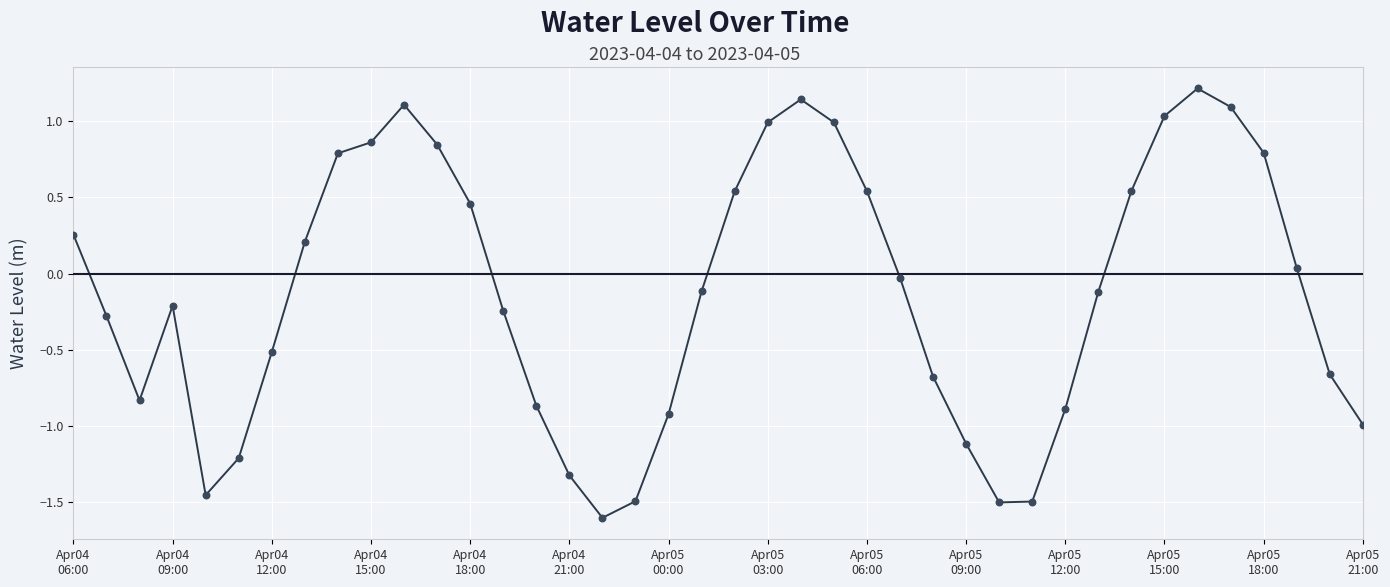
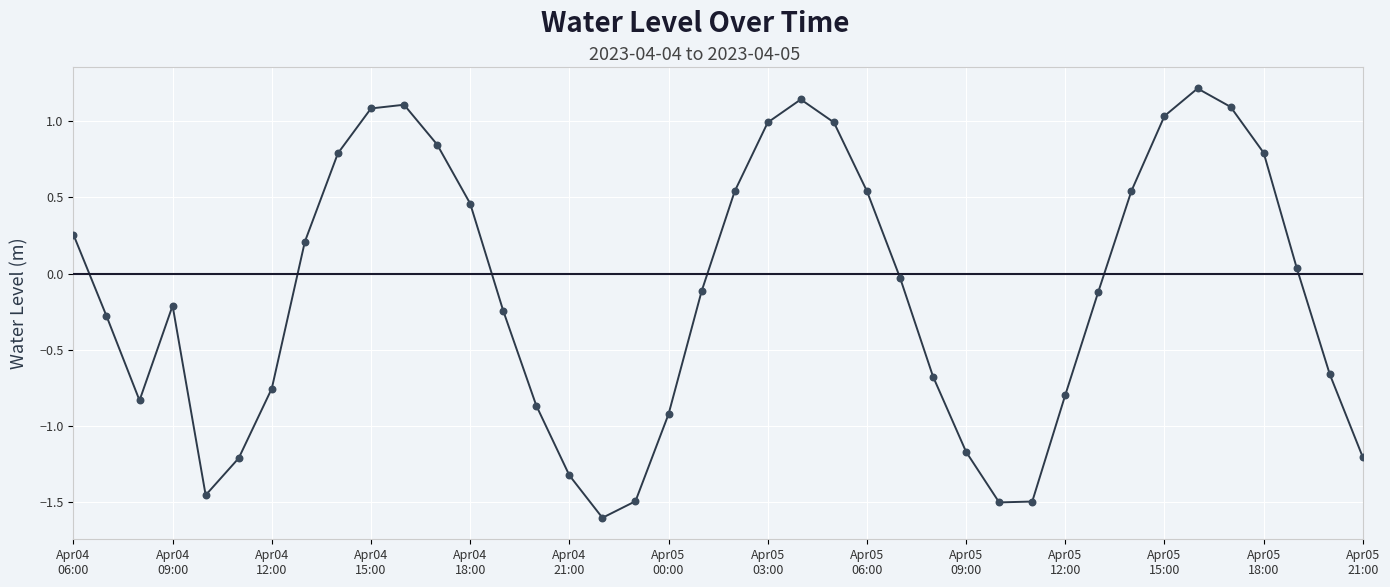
  {
    "Apr04 06:00": 0.26,
    "Apr04 09:00": -0.21,
-   "Apr04 12:00": -0.51,
-   "Apr04 15:00": 0.86,
+   "Apr04 12:00": -0.75,
+   "Apr04 15:00": 1.08,
    "Apr04 18:00": 0.46,
    "Apr04 21:00": -1.32,
    "Apr05 00:00": -0.92,
    "Apr05 03:00": 0.99,
    "Apr05 06:00": 0.54,
-   "Apr05 09:00": -1.12,
-   "Apr05 12:00": -0.89,
+   "Apr05 09:00": -1.17,
+   "Apr05 12:00": -0.80,
    "Apr05 15:00": 1.03,
    "Apr05 18:00": 0.79,
-   "Apr05 21:00": -0.99
+   "Apr05 21:00": -1.21
  }
